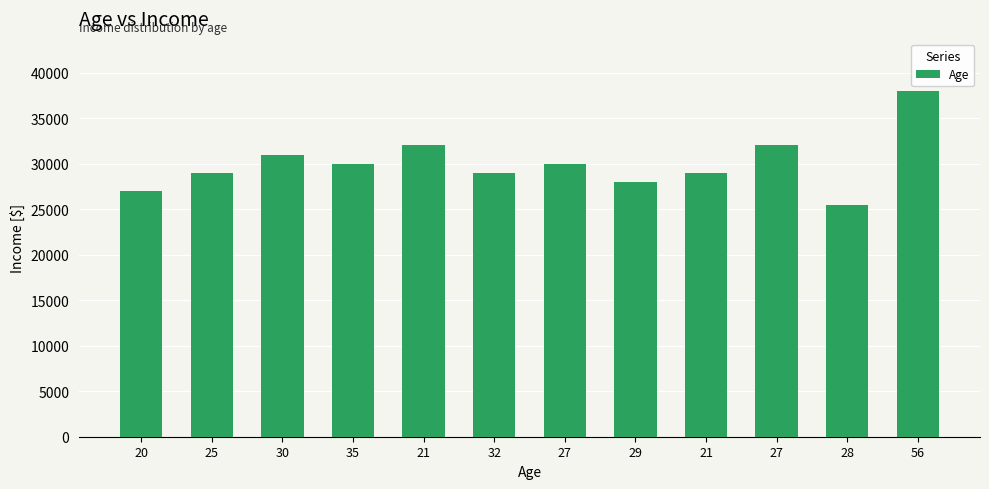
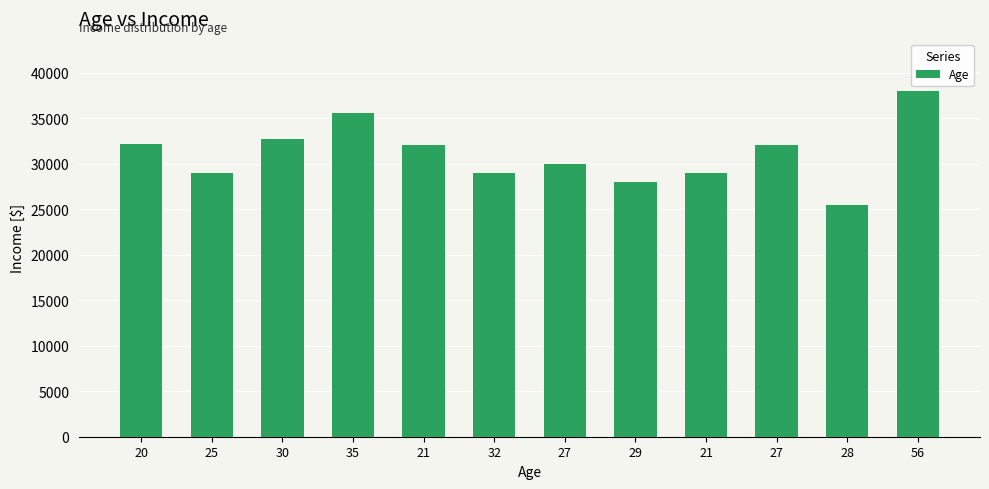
  {
-   "20": 27000,
+   "20": 32000,
    "25": 29000,
-   "30": 31000,
-   "35": 30000,
+   "30": 33000,
+   "35": 36000,
    "32": 29000,
    "29": 28000,
    "28": 25000,
    "56": 38000
  }
